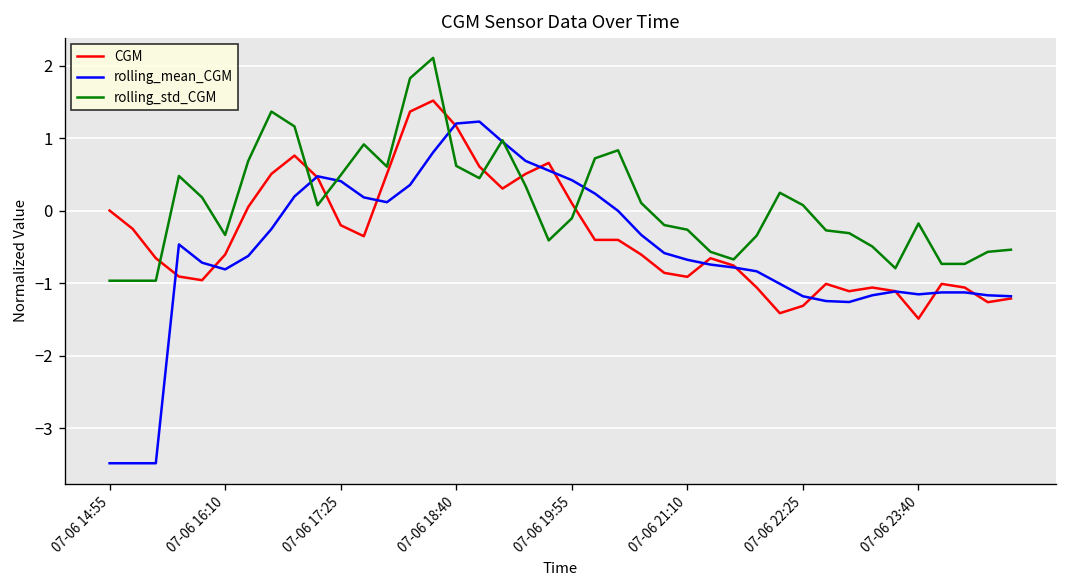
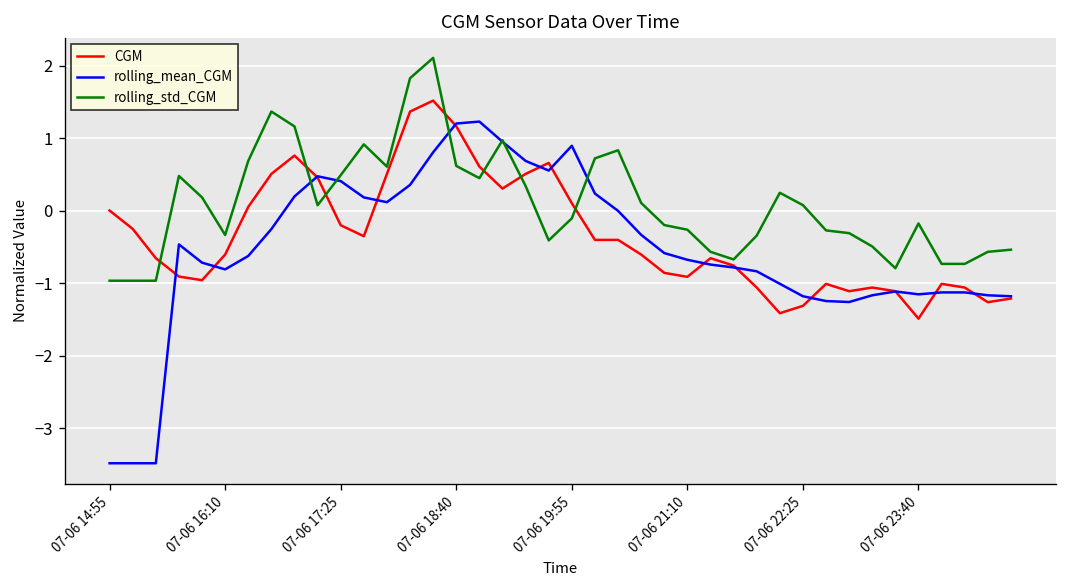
  {
    "CGM": {
      "07-06 14:55": 0.0,
      "07-06 16:10": -0.6,
      "07-06 17:25": -0.2,
      "07-06 19:55": 0.1,
      "07-06 21:10": -0.9,
      "07-06 22:25": -1.3,
      "07-06 23:40": -1.5
    },
    "rolling_mean_CGM": {
      "07-06 14:55": -3.5,
      "07-06 16:10": -0.8,
      "07-06 17:25": 0.4,
-     "07-06 19:55": 0.4,
+     "07-06 19:55": 0.9,
      "07-06 21:10": -0.7,
      "07-06 22:25": -1.2,
      "07-06 23:40": -1.2
    },
    "rolling_std_CGM": {
      "07-06 14:55": -1.0,
      "07-06 16:10": -0.3,
      "07-06 17:25": 0.5,
      "07-06 18:40": 0.6,
      "07-06 19:55": -0.1,
      "07-06 21:10": -0.3,
      "07-06 22:25": 0.1,
      "07-06 23:40": -0.2
    }
  }
